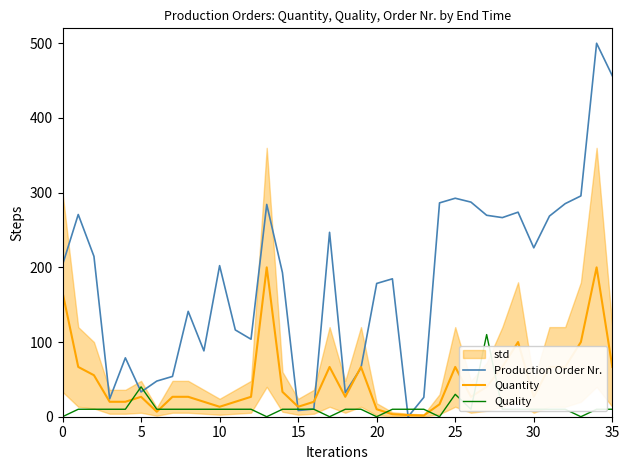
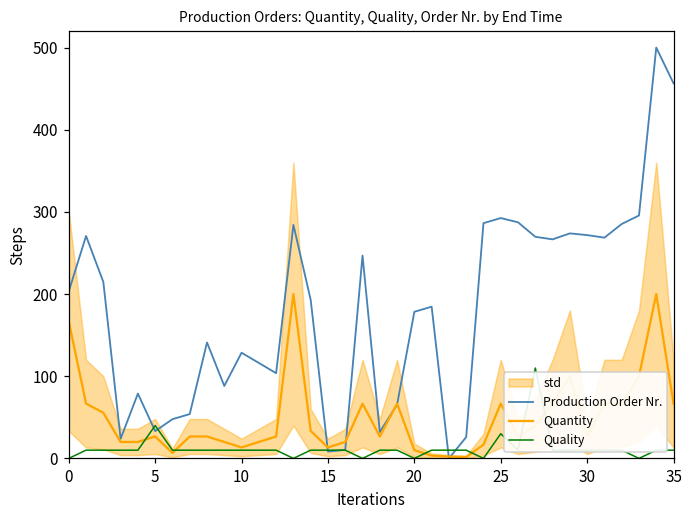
  {
    "Production Order Nr.": {
      "0": 200,
      "5": 30,
-     "10": 200,
+     "10": 130,
      "20": 180,
      "25": 290,
-     "30": 230,
+     "30": 270,
      "35": 460
    },
    "Quality": {
      "0": 0,
      "5": 40,
      "20": 0,
      "25": 30,
      "35": 10
    }
  }
